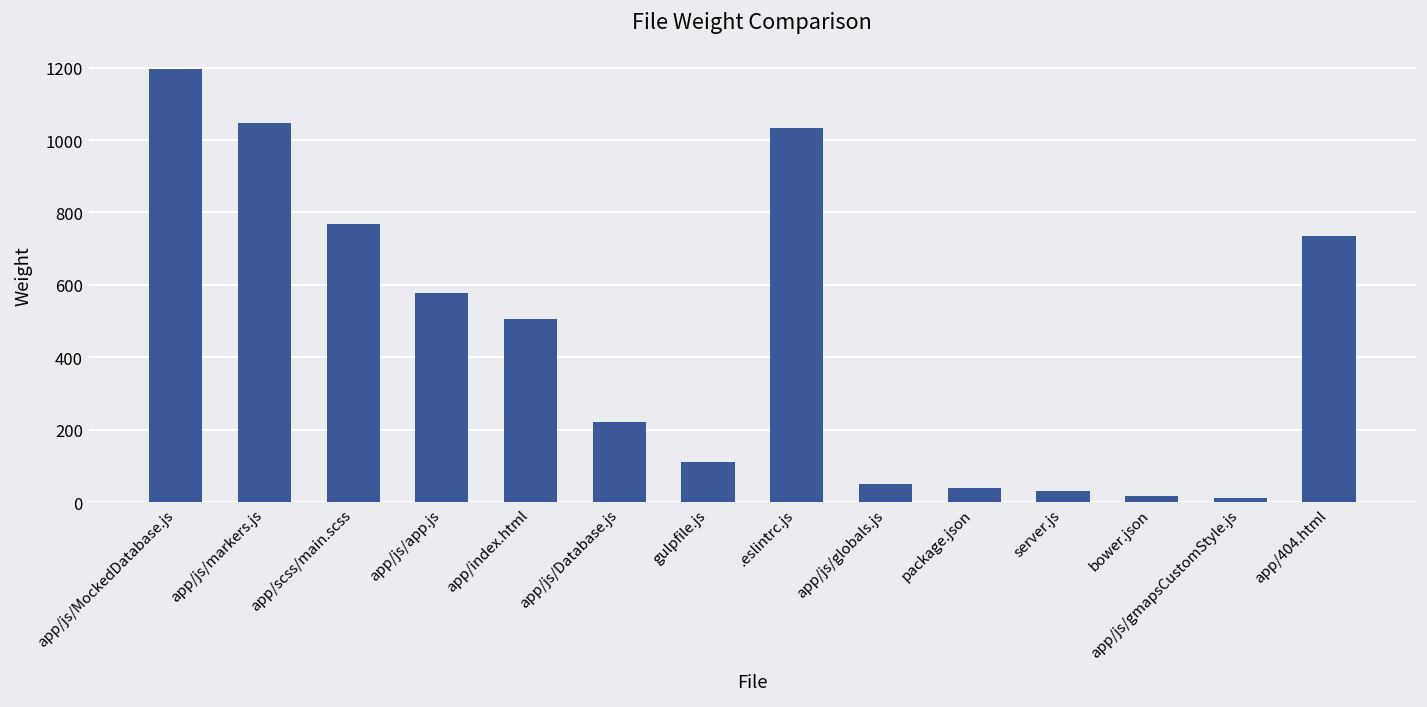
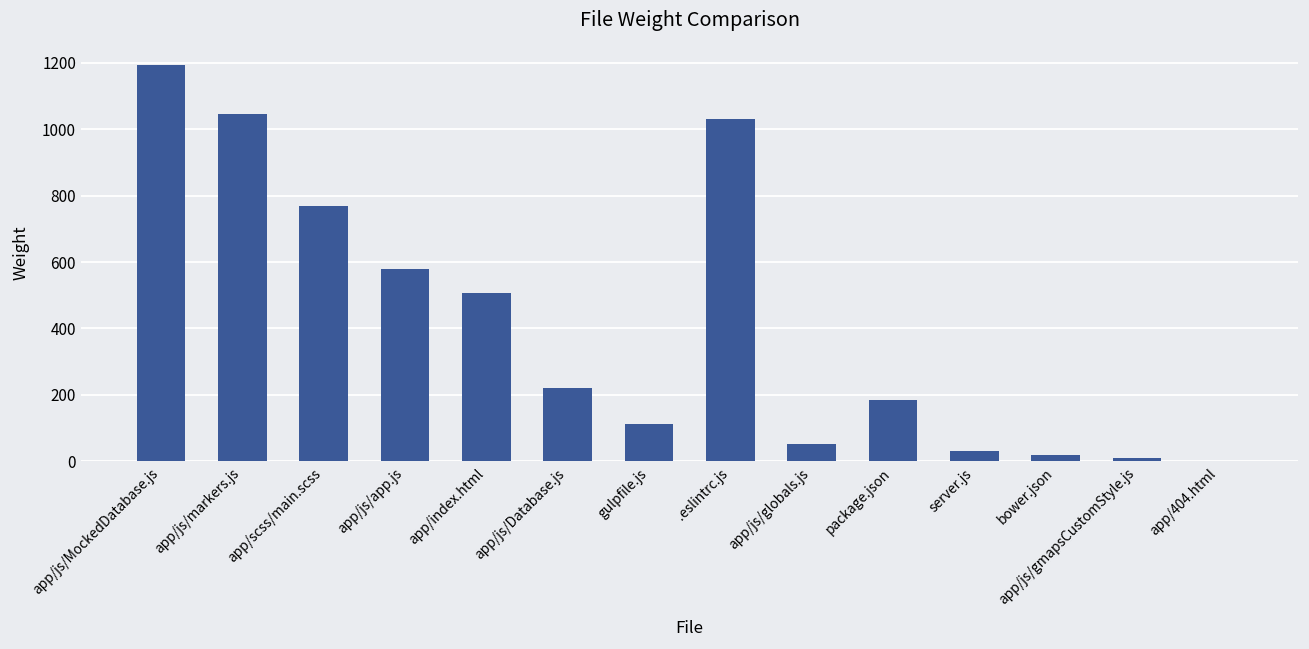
  {
    "app/js/MockedDatabase.js": 1200,
    "app/js/markers.js": 1050,
    "app/scss/main.scss": 770,
    "app/js/app.js": 580,
    "app/index.html": 510,
    "app/js/Database.js": 220,
    "gulpfile.js": 110,
    ".eslintrc.js": 1030,
    "app/js/globals.js": 50,
-   "package.json": 40,
+   "package.json": 190,
    "server.js": 30,
    "bower.json": 20,
    "app/js/gmapsCustomStyle.js": 10,
-   "app/404.html": 740
+   "app/404.html": 0
  }
